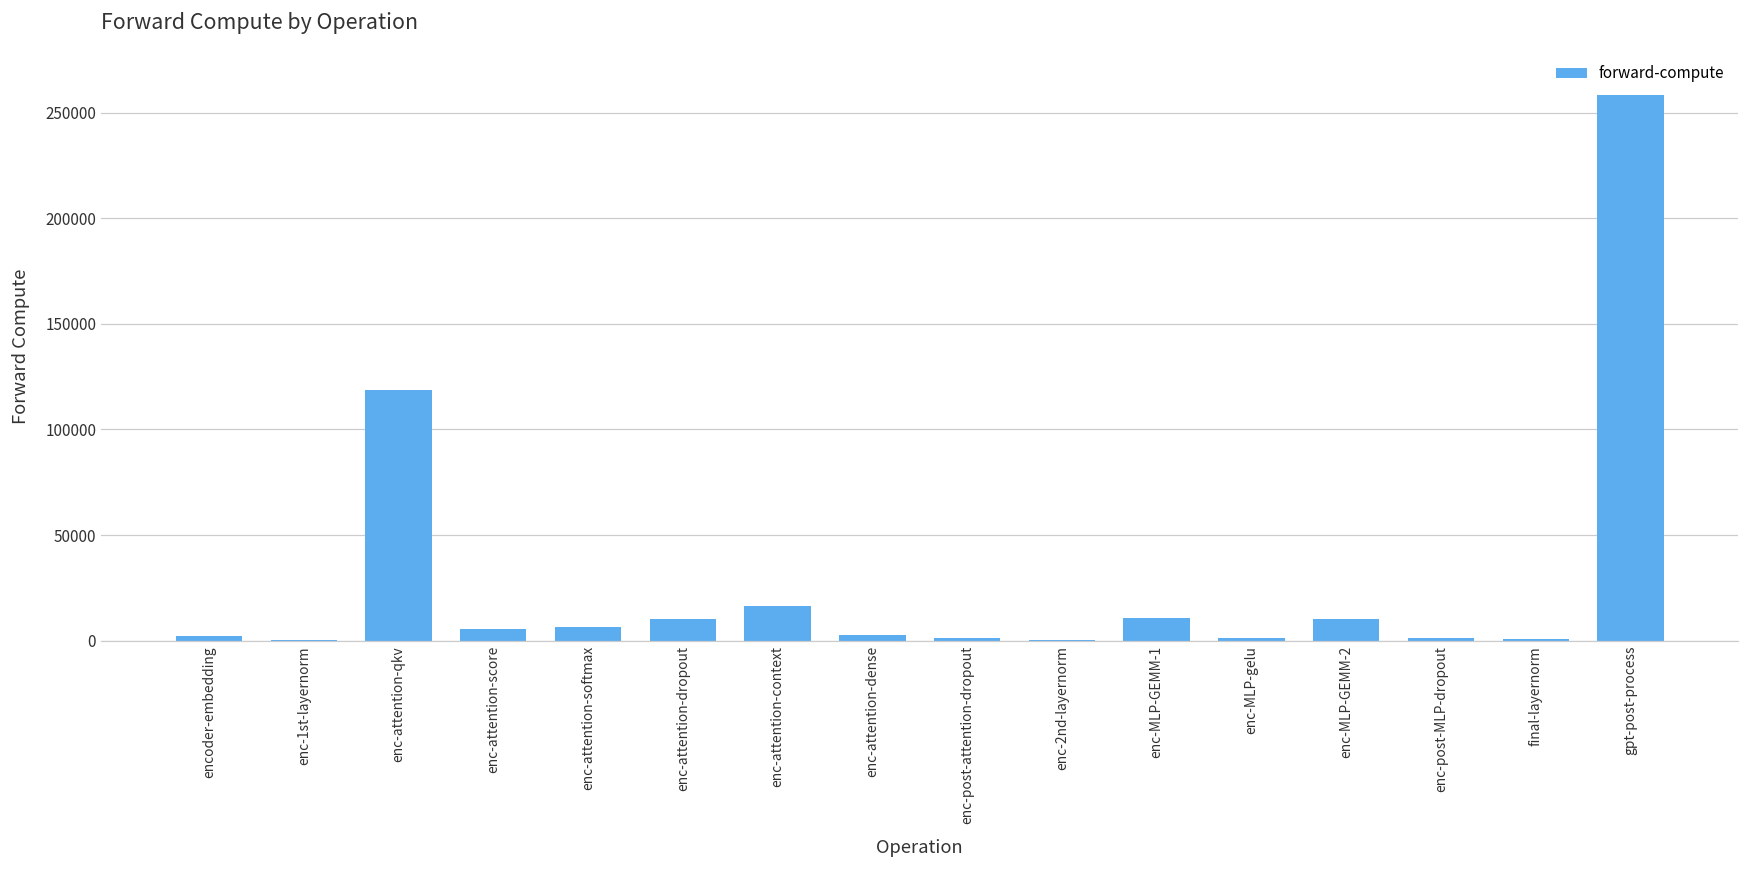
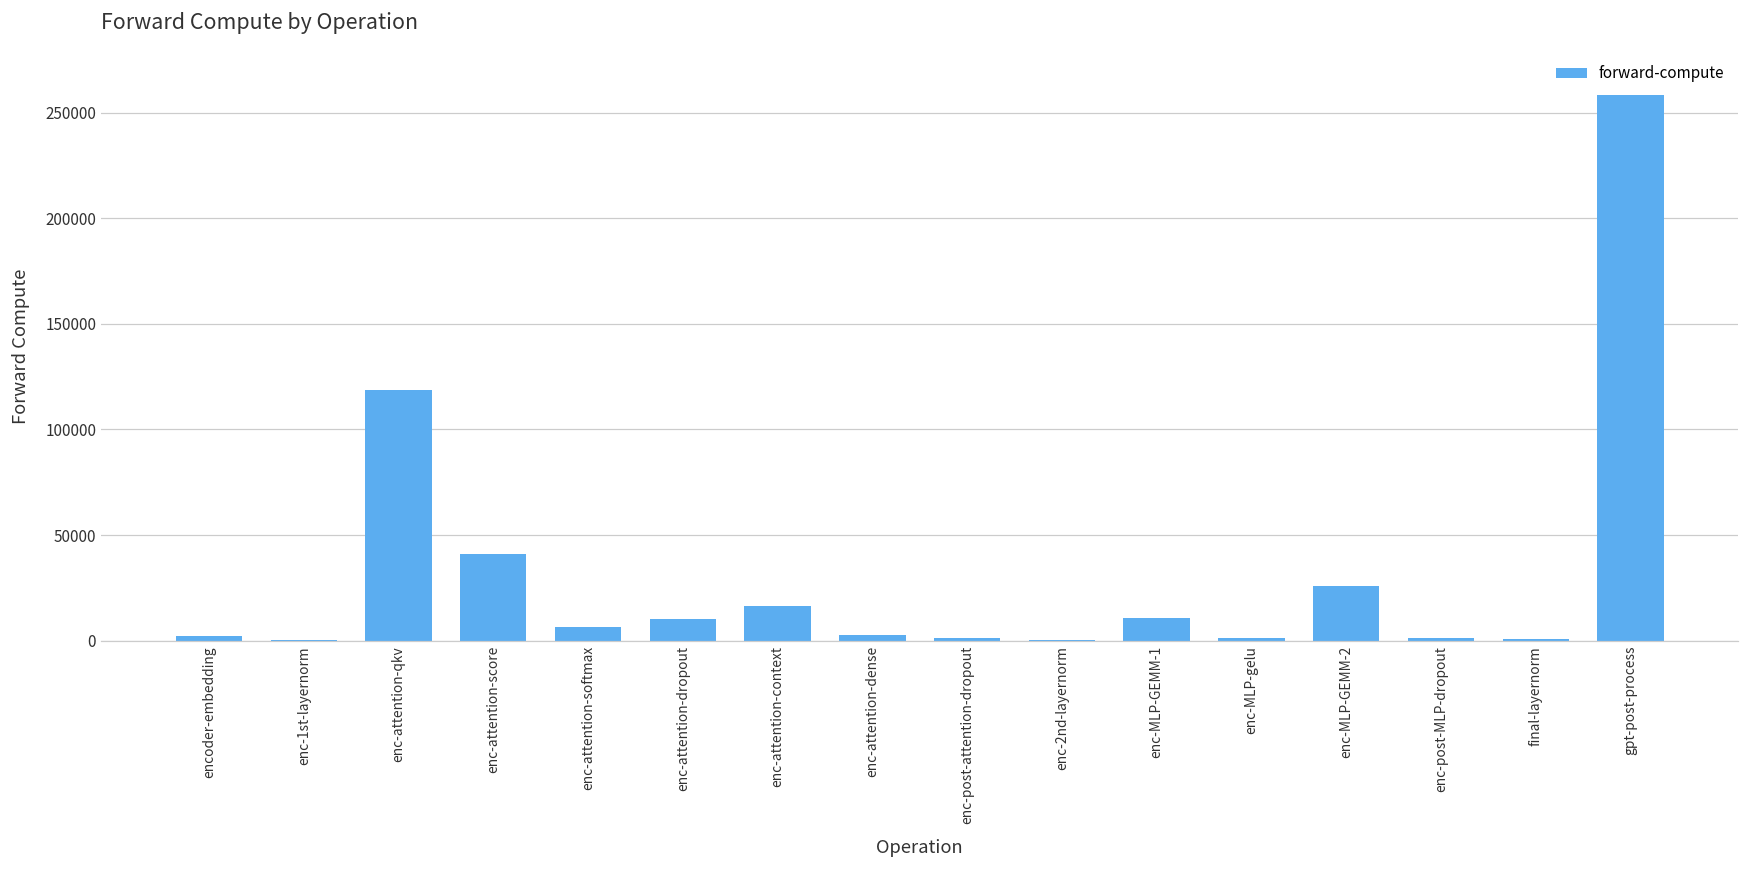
  {
    "encoder-embedding": 2000,
    "enc-attention-qkv": 119000,
-   "enc-attention-score": 5000,
+   "enc-attention-score": 41000,
    "enc-attention-softmax": 6000,
    "enc-attention-dropout": 10000,
    "enc-attention-context": 16000,
    "enc-attention-dense": 3000,
    "enc-MLP-GEMM-1": 11000,
-   "enc-MLP-GEMM-2": 10000,
+   "enc-MLP-GEMM-2": 26000,
    "gpt-post-process": 258000
  }
